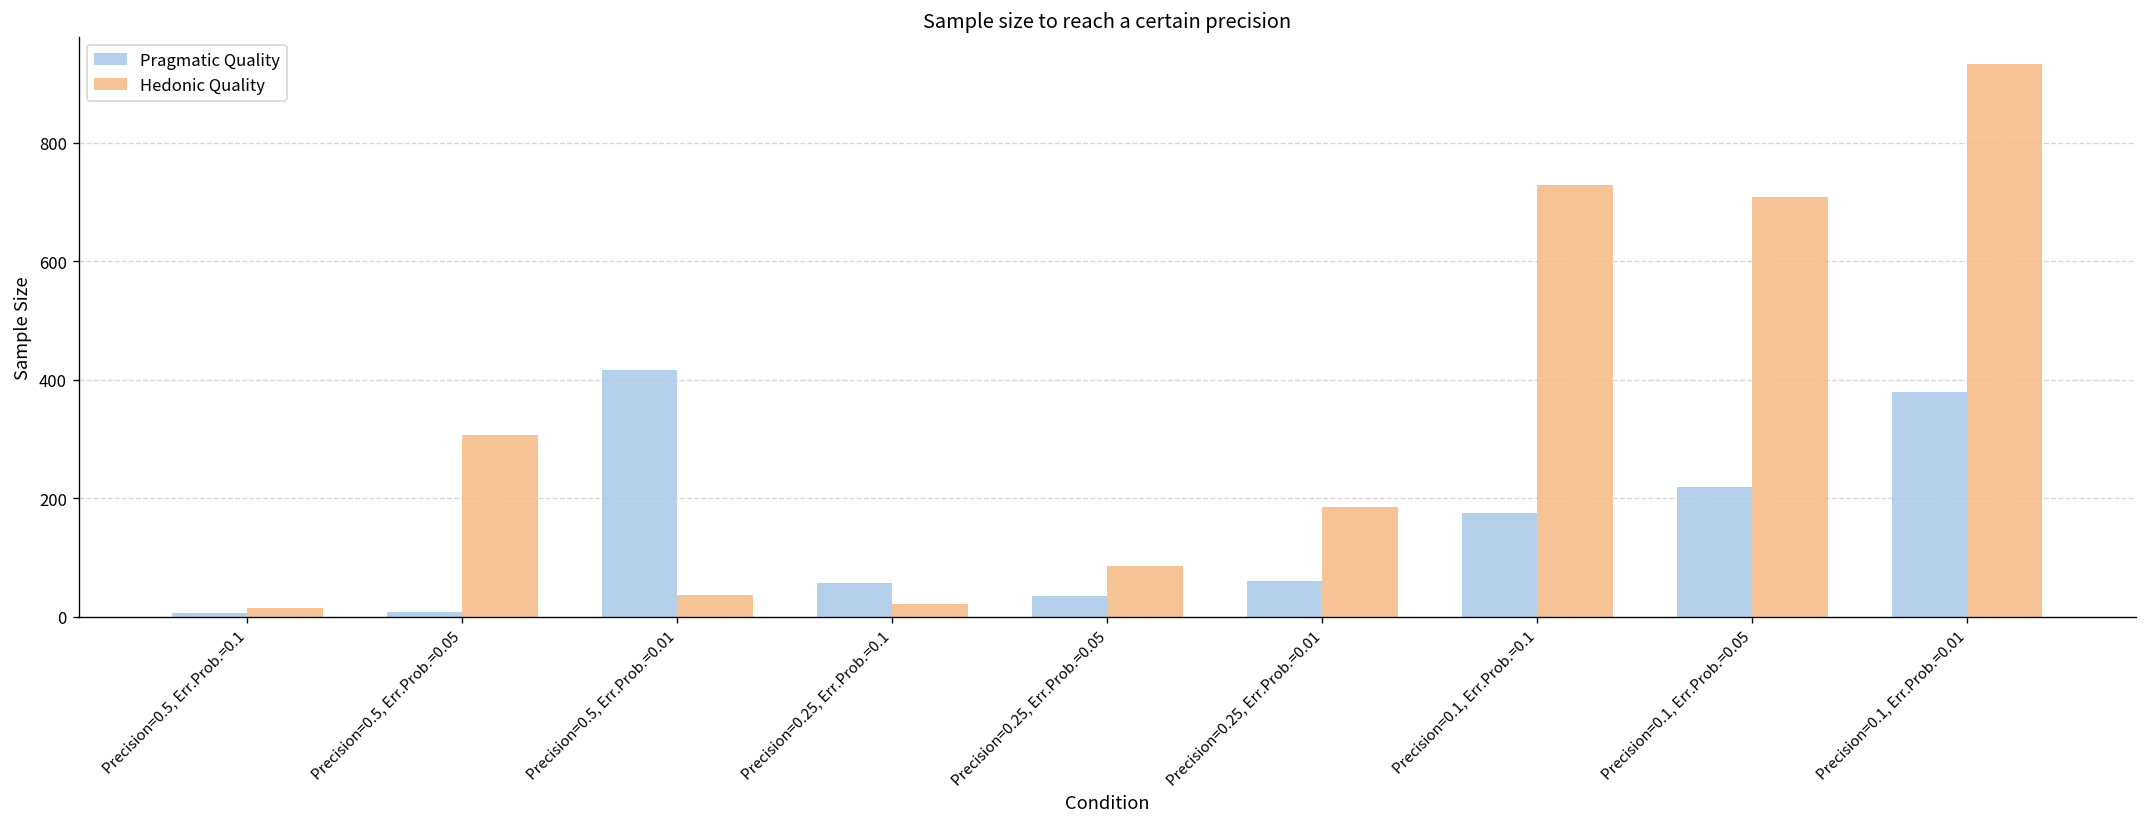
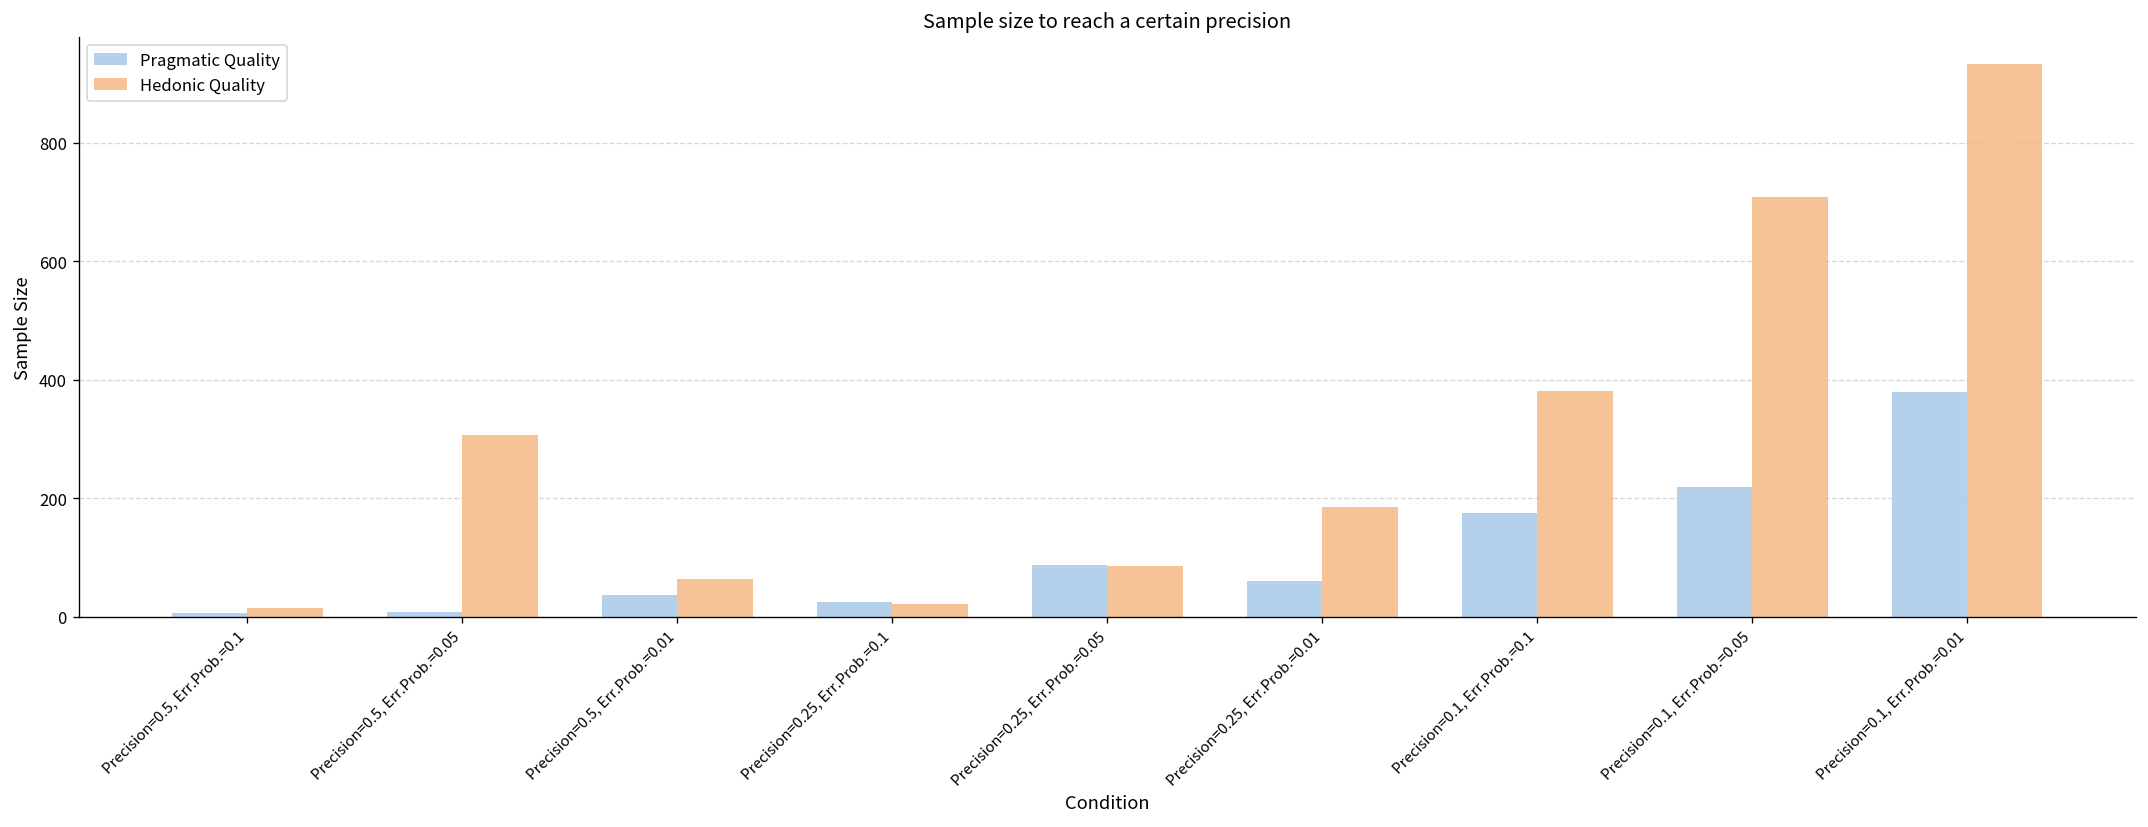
  {
    "Pragmatic Quality": {
      "Precision=0.5, Err.Prob.=0.1": 10,
      "Precision=0.5, Err.Prob.=0.05": 10,
-     "Precision=0.5, Err.Prob.=0.01": 420,
-     "Precision=0.25, Err.Prob.=0.1": 60,
-     "Precision=0.25, Err.Prob.=0.05": 40,
+     "Precision=0.5, Err.Prob.=0.01": 40,
+     "Precision=0.25, Err.Prob.=0.1": 20,
+     "Precision=0.25, Err.Prob.=0.05": 90,
      "Precision=0.25, Err.Prob.=0.01": 60,
      "Precision=0.1, Err.Prob.=0.1": 170,
      "Precision=0.1, Err.Prob.=0.05": 220,
      "Precision=0.1, Err.Prob.=0.01": 380
    },
    "Hedonic Quality": {
      "Precision=0.5, Err.Prob.=0.1": 20,
      "Precision=0.5, Err.Prob.=0.05": 310,
-     "Precision=0.5, Err.Prob.=0.01": 40,
+     "Precision=0.5, Err.Prob.=0.01": 60,
      "Precision=0.25, Err.Prob.=0.1": 20,
      "Precision=0.25, Err.Prob.=0.05": 90,
      "Precision=0.25, Err.Prob.=0.01": 190,
-     "Precision=0.1, Err.Prob.=0.1": 730,
+     "Precision=0.1, Err.Prob.=0.1": 380,
      "Precision=0.1, Err.Prob.=0.05": 710,
      "Precision=0.1, Err.Prob.=0.01": 930
    }
  }
